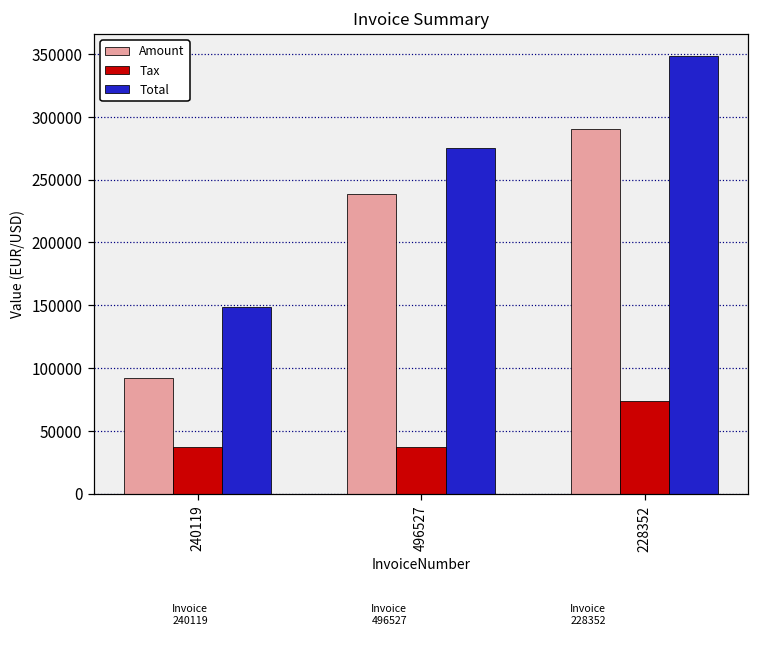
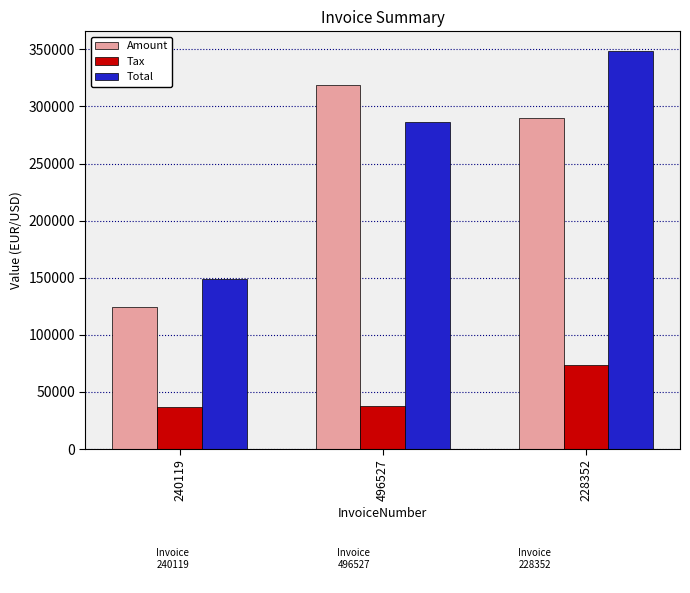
  {
    "Amount": {
-     "240119": 92000,
-     "496527": 239000,
+     "240119": 124000,
+     "496527": 319000,
      "228352": 290000
    },
    "Tax": {
      "240119": 37000,
      "496527": 37000,
      "228352": 74000
    },
    "Total": {
      "240119": 149000,
-     "496527": 275000,
+     "496527": 286000,
      "228352": 348000
    }
  }
